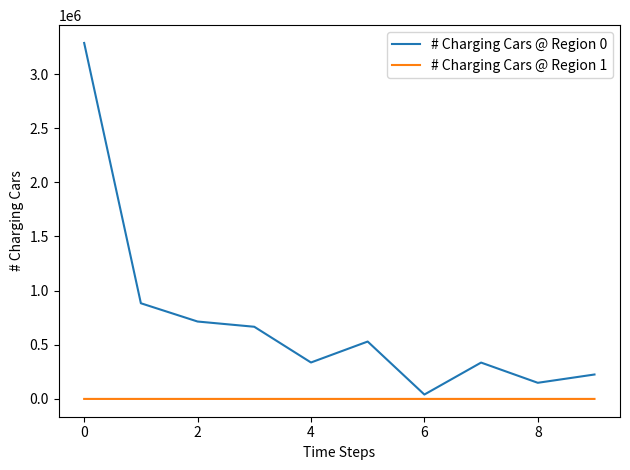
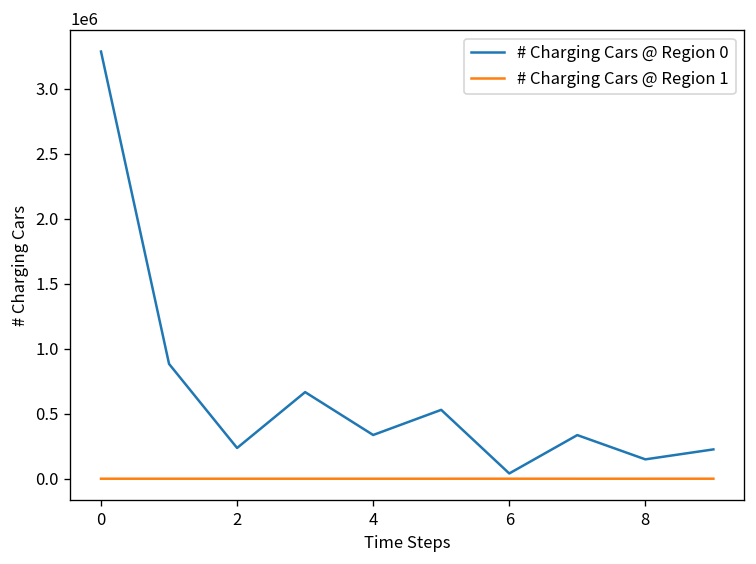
  {
    "# Charging Cars @ Region 0": {
      "0": 3290000,
-     "2": 710000,
+     "2": 240000,
      "4": 340000,
      "6": 40000,
      "8": 150000
    },
    "# Charging Cars @ Region 1": {
      "0": 0,
      "2": 0,
      "4": 0,
      "6": 0,
      "8": 0
    }
  }
